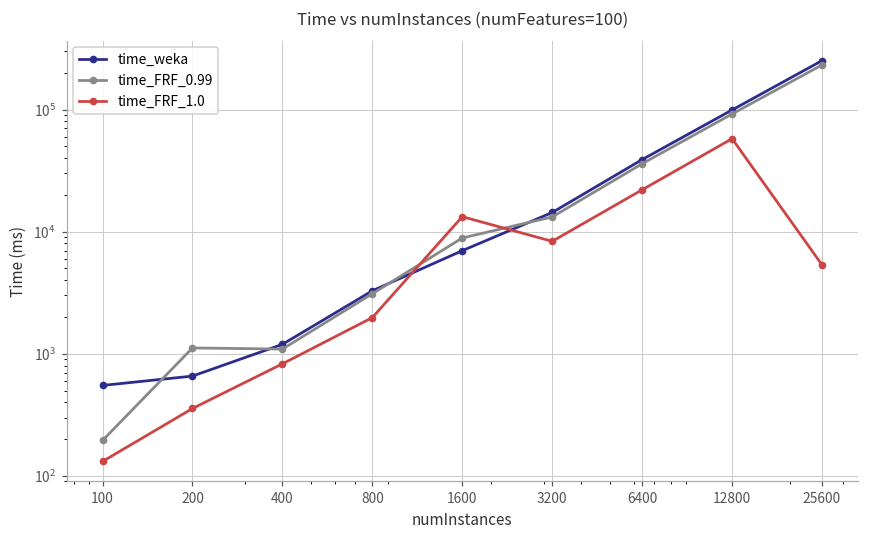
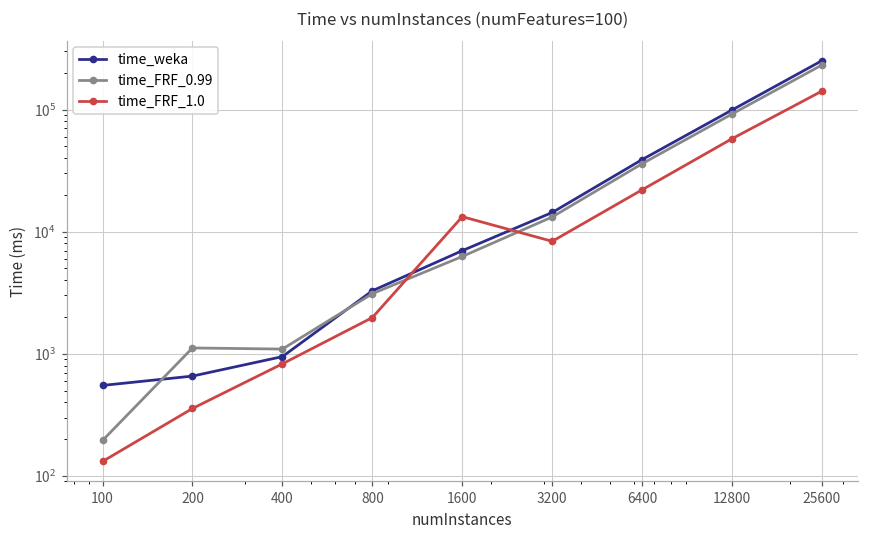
  {
    "time_weka": {
      "100": 600,
      "200": 700,
-     "400": 1200,
+     "400": 900,
      "800": 3300,
      "1600": 7000,
      "3200": 14000,
      "6400": 39000,
      "12800": 100000,
      "25600": 250000
    },
    "time_FRF_0.99": {
      "100": 200,
      "200": 1100,
      "400": 1100,
      "800": 3100,
-     "1600": 9000,
+     "1600": 6000,
      "3200": 13000,
      "6400": 36000,
      "12800": 90000,
      "25600": 230000
    },
    "time_FRF_1.0": {
      "100": 130,
      "200": 360,
      "400": 800,
      "800": 2000,
      "1600": 13000,
      "3200": 8000,
      "6400": 22000,
      "12800": 60000,
-     "25600": 5000
+     "25600": 140000
    }
  }
